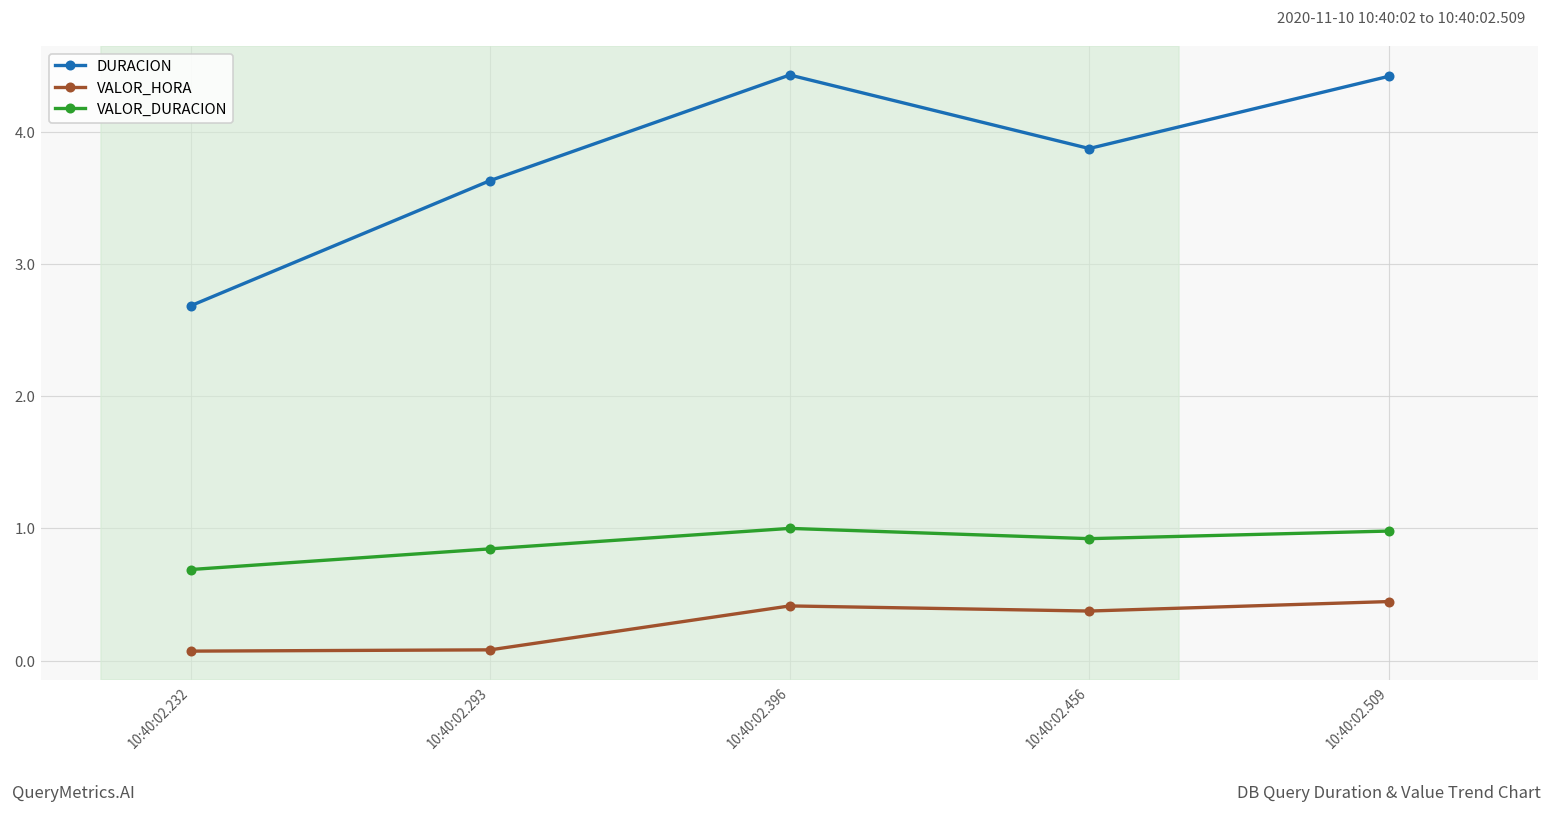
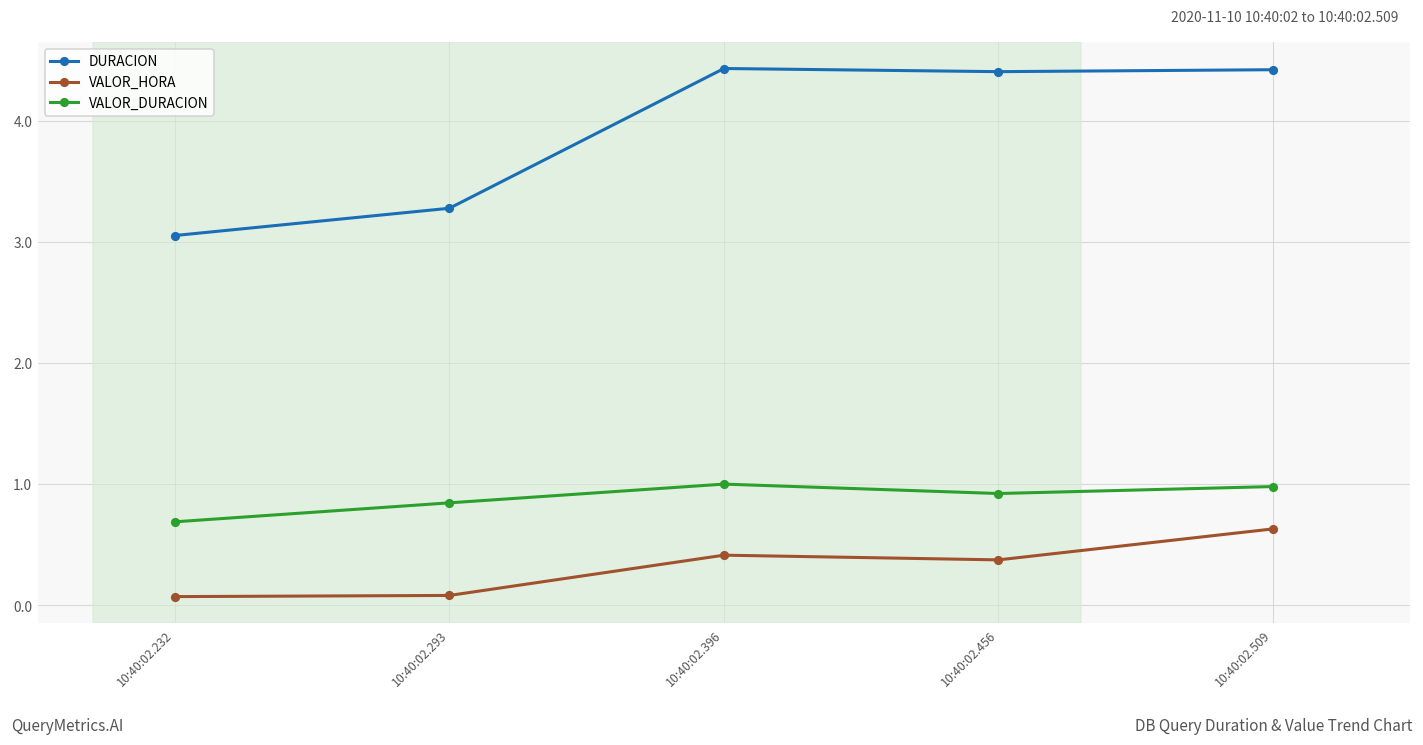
  {
    "DURACION": {
-     "10:40:02.232": 2.68,
-     "10:40:02.293": 3.63,
+     "10:40:02.232": 3.05,
+     "10:40:02.293": 3.28,
      "10:40:02.396": 4.43,
-     "10:40:02.456": 3.87,
+     "10:40:02.456": 4.40,
      "10:40:02.509": 4.42
    },
    "VALOR_HORA": {
      "10:40:02.232": 0.07,
      "10:40:02.293": 0.08,
      "10:40:02.396": 0.41,
      "10:40:02.456": 0.37,
-     "10:40:02.509": 0.45
+     "10:40:02.509": 0.63
    },
    "VALOR_DURACION": {
      "10:40:02.232": 0.69,
      "10:40:02.293": 0.85,
      "10:40:02.396": 1.00,
      "10:40:02.456": 0.92,
      "10:40:02.509": 0.98
    }
  }
